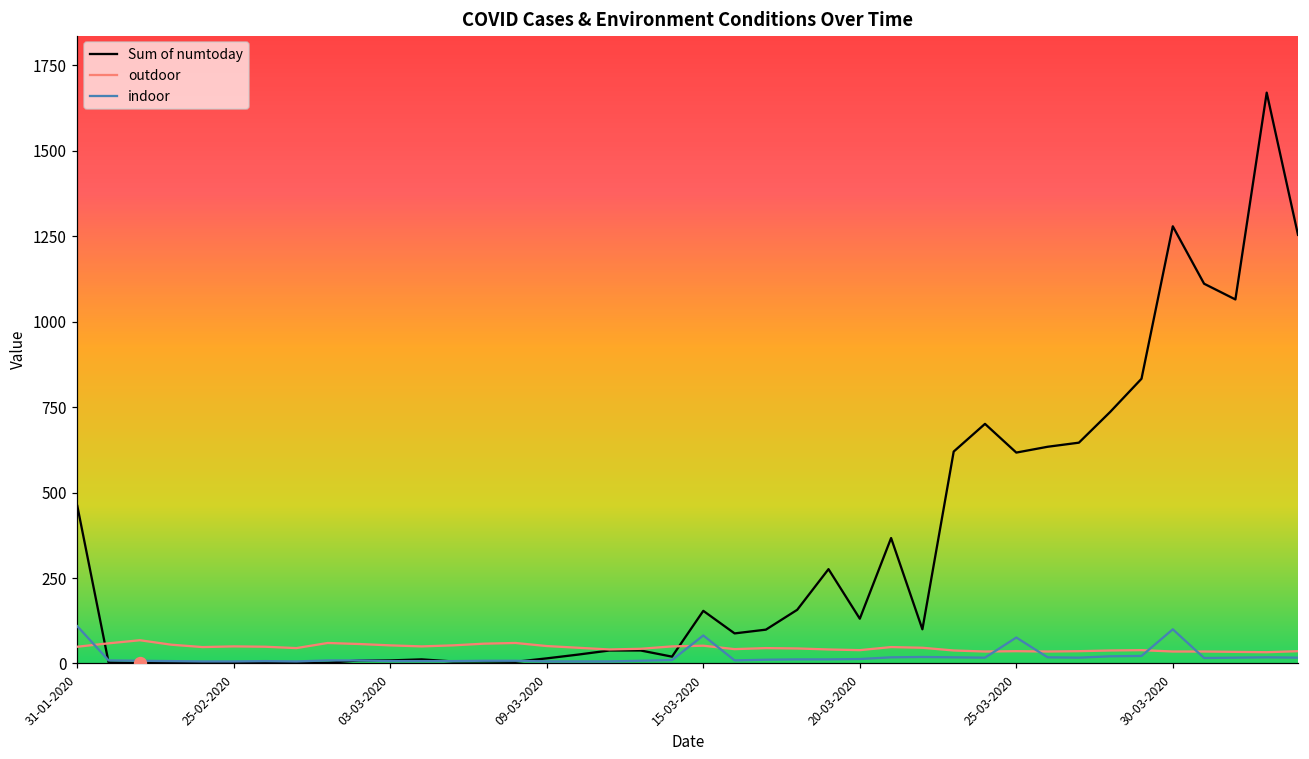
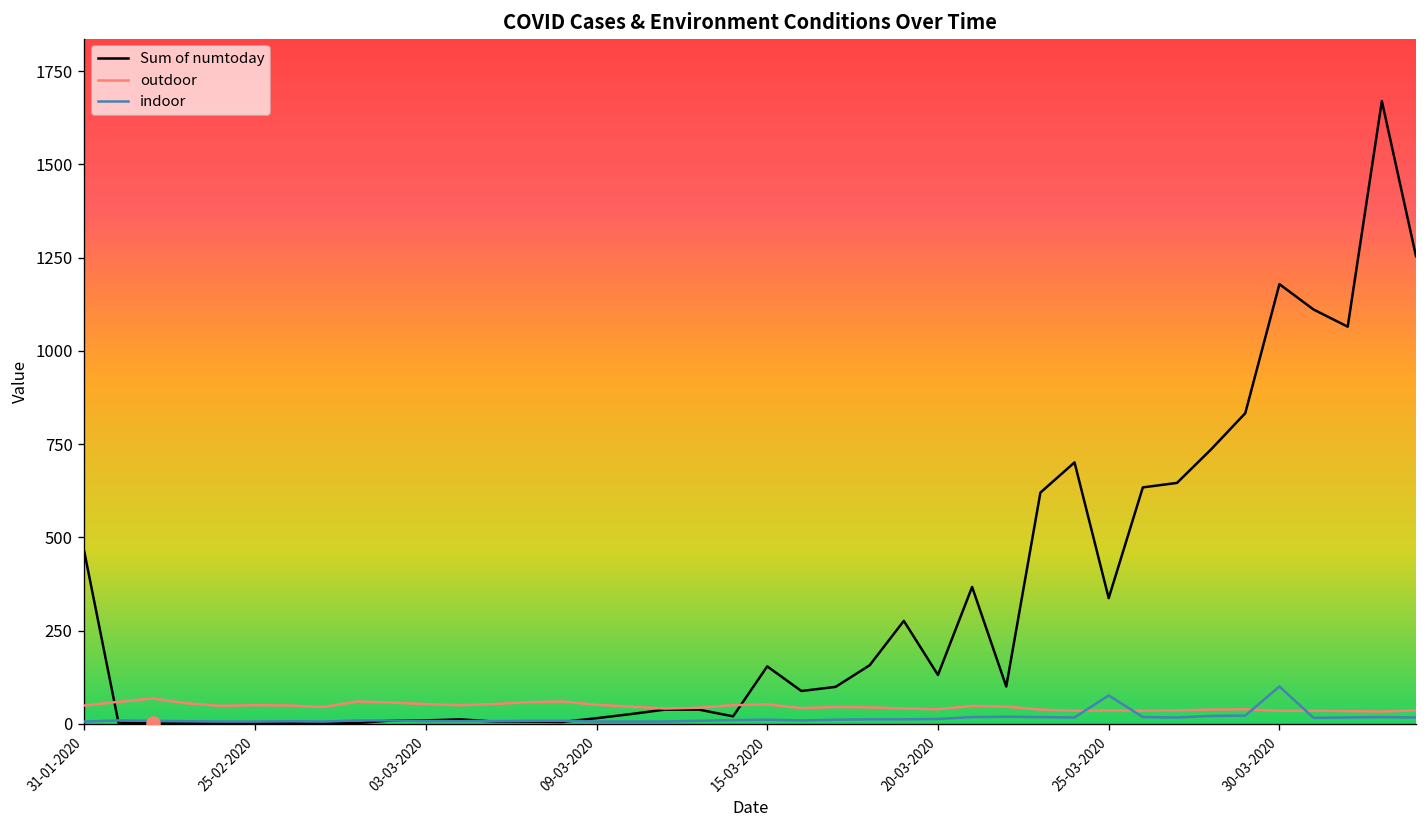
  {
    "Sum of numtoday": {
      "31-01-2020": 460,
      "09-03-2020": 20,
      "15-03-2020": 150,
      "20-03-2020": 130,
-     "25-03-2020": 620,
-     "30-03-2020": 1280
+     "25-03-2020": 340,
+     "30-03-2020": 1180
    },
    "indoor": {
-     "31-01-2020": 110,
+     "31-01-2020": 10,
      "09-03-2020": 10,
-     "15-03-2020": 80,
+     "15-03-2020": 10,
      "20-03-2020": 10,
      "25-03-2020": 80,
      "30-03-2020": 100
    }
  }
